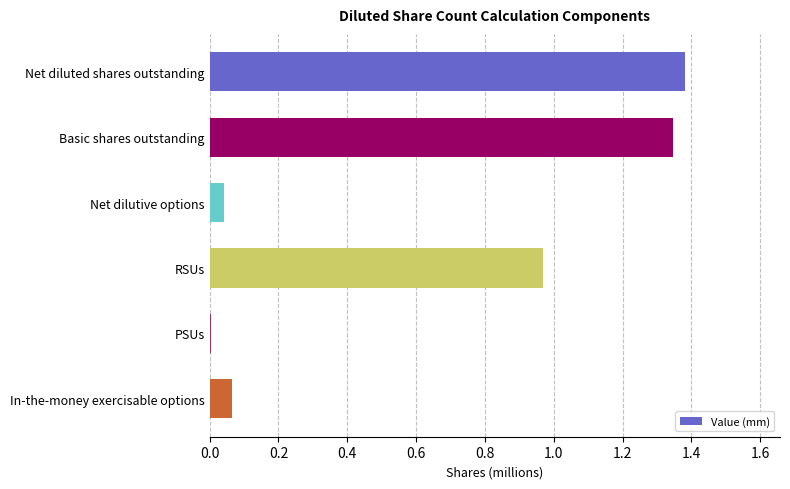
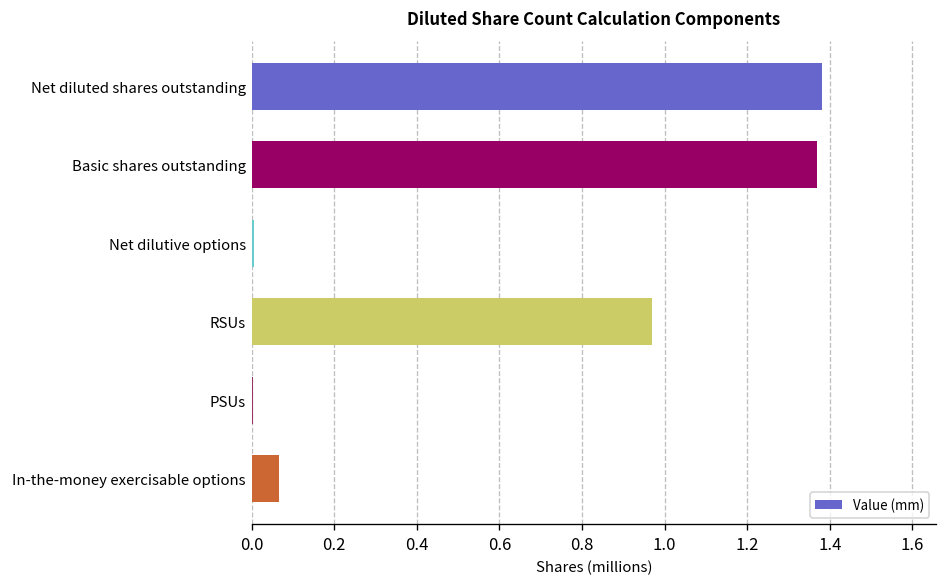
  {
    "Net diluted shares outstanding": 1.38,
-   "Basic shares outstanding": 1.35,
-   "Net dilutive options": 0.04,
+   "Basic shares outstanding": 1.37,
+   "Net dilutive options": 0.01,
    "RSUs": 0.97,
    "In-the-money exercisable options": 0.07
  }
